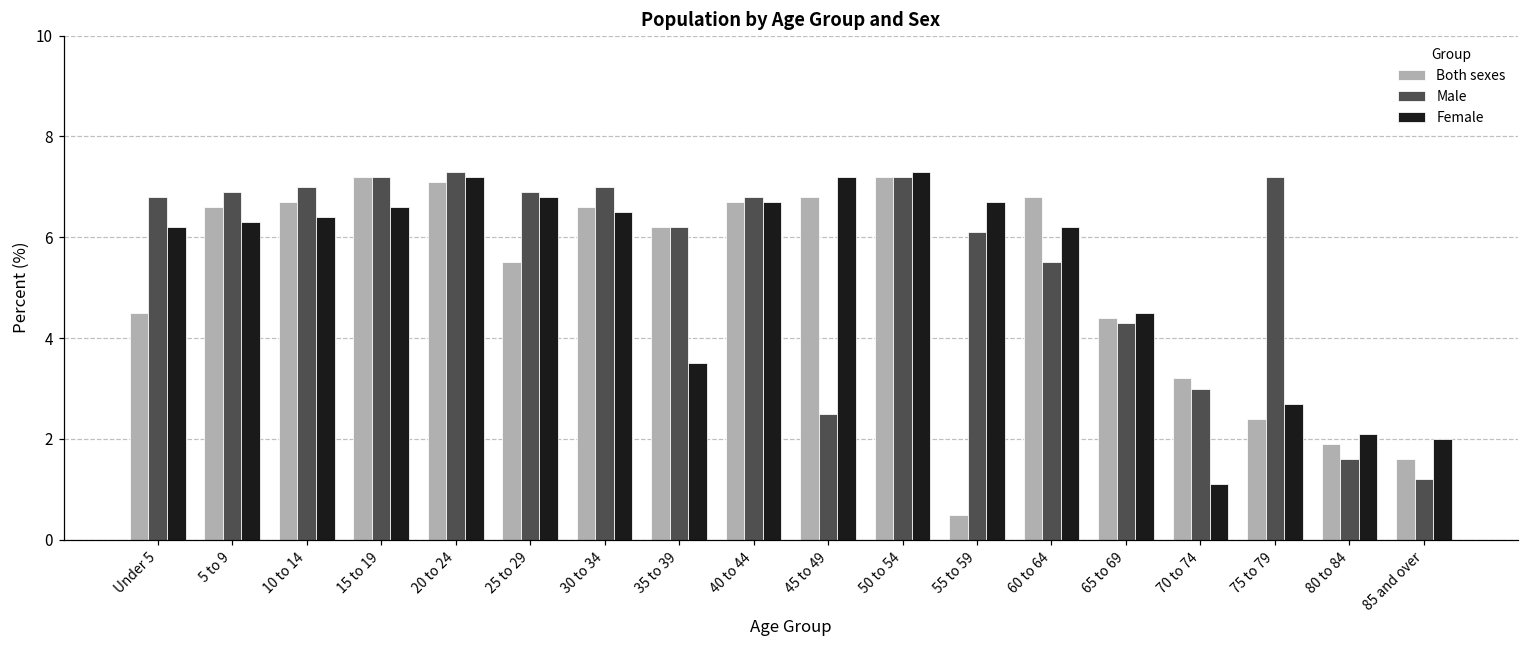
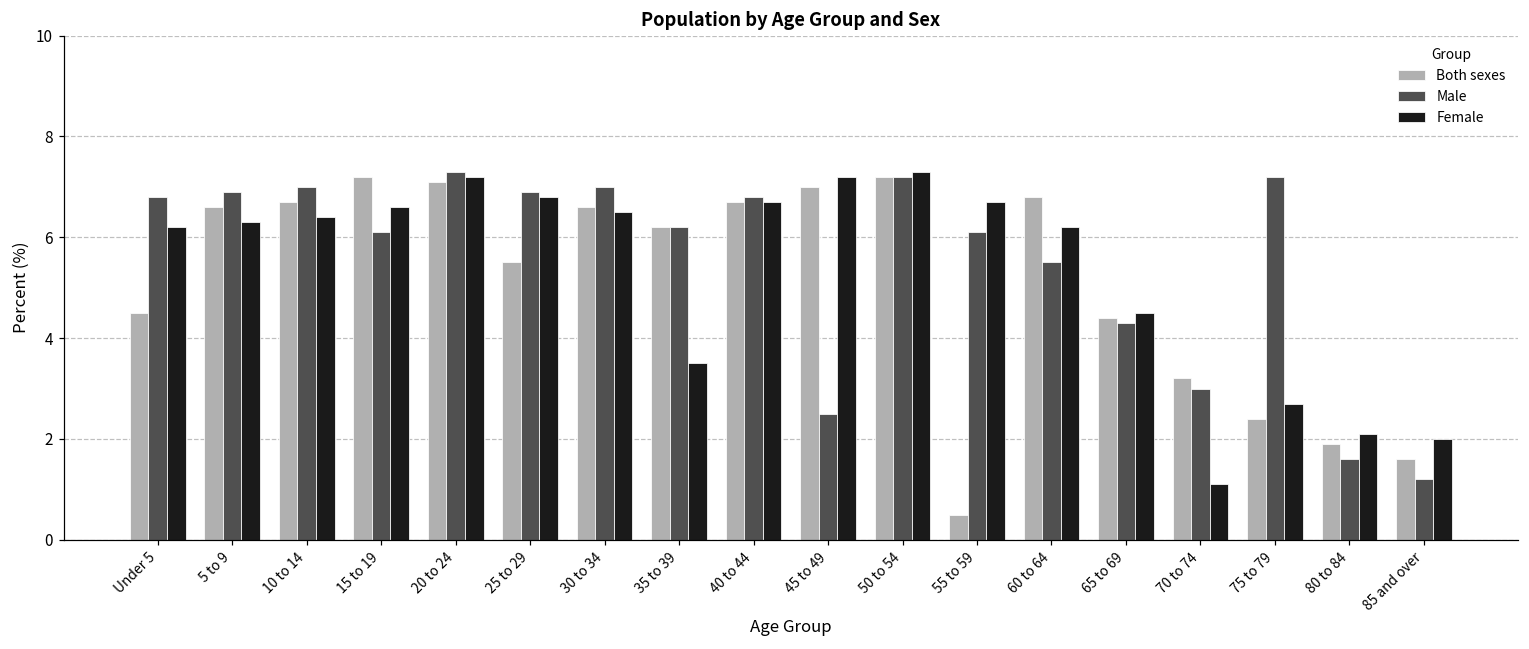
  {
    "Both sexes": {
      "Under 5": 4.5,
      "5 to 9": 6.6,
      "10 to 14": 6.7,
      "15 to 19": 7.2,
      "20 to 24": 7.1,
      "25 to 29": 5.5,
      "30 to 34": 6.6,
      "35 to 39": 6.2,
      "40 to 44": 6.7,
-     "45 to 49": 6.8,
+     "45 to 49": 7.0,
      "50 to 54": 7.2,
      "55 to 59": 0.5,
      "60 to 64": 6.8,
      "65 to 69": 4.4,
      "70 to 74": 3.2,
      "75 to 79": 2.4,
      "80 to 84": 1.9,
      "85 and over": 1.6
    },
    "Male": {
      "Under 5": 6.8,
      "5 to 9": 6.9,
      "10 to 14": 7.0,
-     "15 to 19": 7.2,
+     "15 to 19": 6.1,
      "20 to 24": 7.3,
      "25 to 29": 6.9,
      "30 to 34": 7.0,
      "35 to 39": 6.2,
      "40 to 44": 6.8,
      "45 to 49": 2.5,
      "50 to 54": 7.2,
      "55 to 59": 6.1,
      "60 to 64": 5.5,
      "65 to 69": 4.3,
      "70 to 74": 3.0,
      "75 to 79": 7.2,
      "80 to 84": 1.6,
      "85 and over": 1.2
    },
    "Female": {
      "Under 5": 6.2,
      "5 to 9": 6.3,
      "10 to 14": 6.4,
      "15 to 19": 6.6,
      "20 to 24": 7.2,
      "25 to 29": 6.8,
      "30 to 34": 6.5,
      "35 to 39": 3.5,
      "40 to 44": 6.7,
      "45 to 49": 7.2,
      "50 to 54": 7.3,
      "55 to 59": 6.7,
      "60 to 64": 6.2,
      "65 to 69": 4.5,
      "70 to 74": 1.1,
      "75 to 79": 2.7,
      "80 to 84": 2.1,
      "85 and over": 2.0
    }
  }
